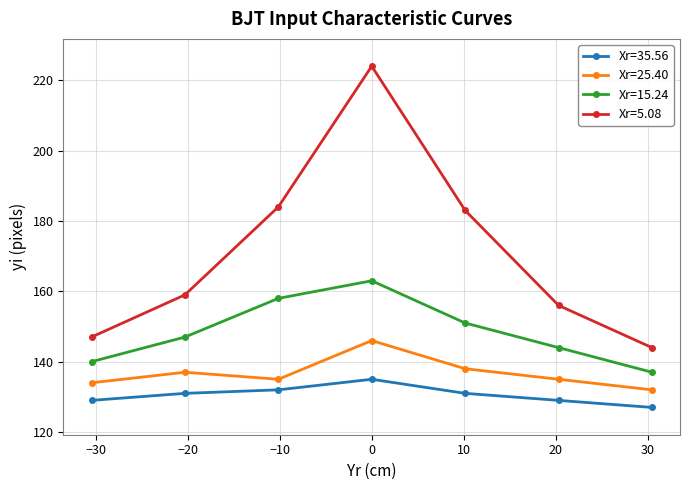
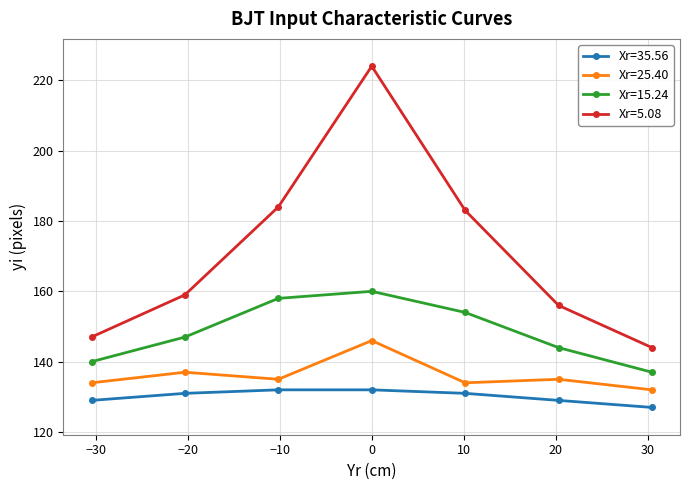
  {
    "Xr=35.56": {
      "−10": 132,
-     "0": 135,
+     "0": 132,
      "10": 131
    },
    "Xr=25.40": {
      "−10": 135,
      "0": 146,
-     "10": 138
+     "10": 134
    },
    "Xr=15.24": {
      "−10": 158,
-     "0": 163,
-     "10": 151
+     "0": 160,
+     "10": 154
    },
    "Xr=5.08": {
      "−10": 184,
      "0": 224,
      "10": 183
    }
  }
